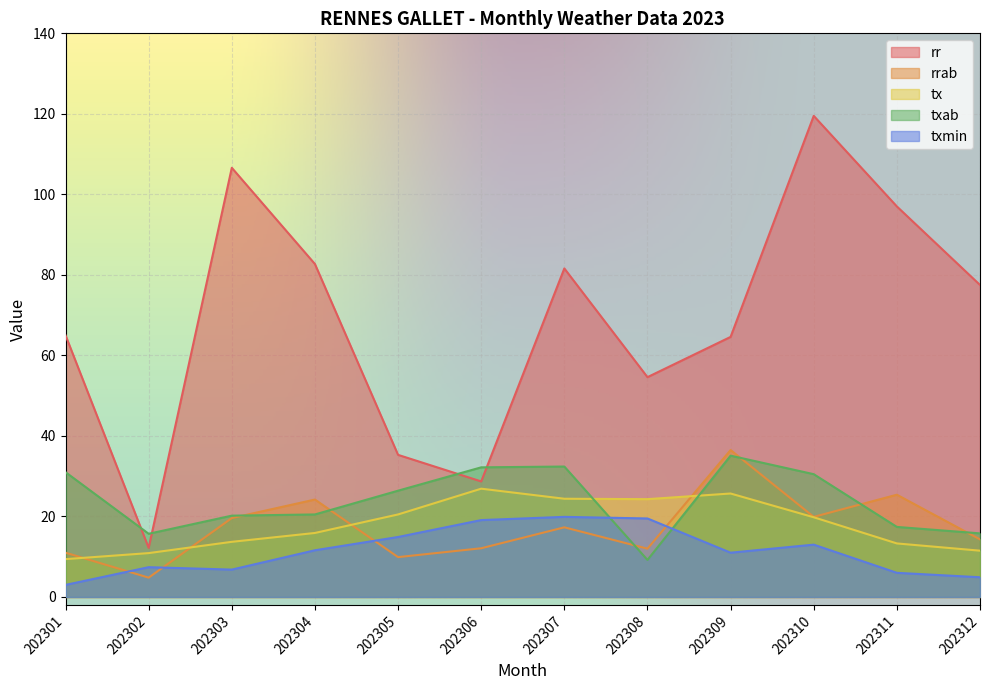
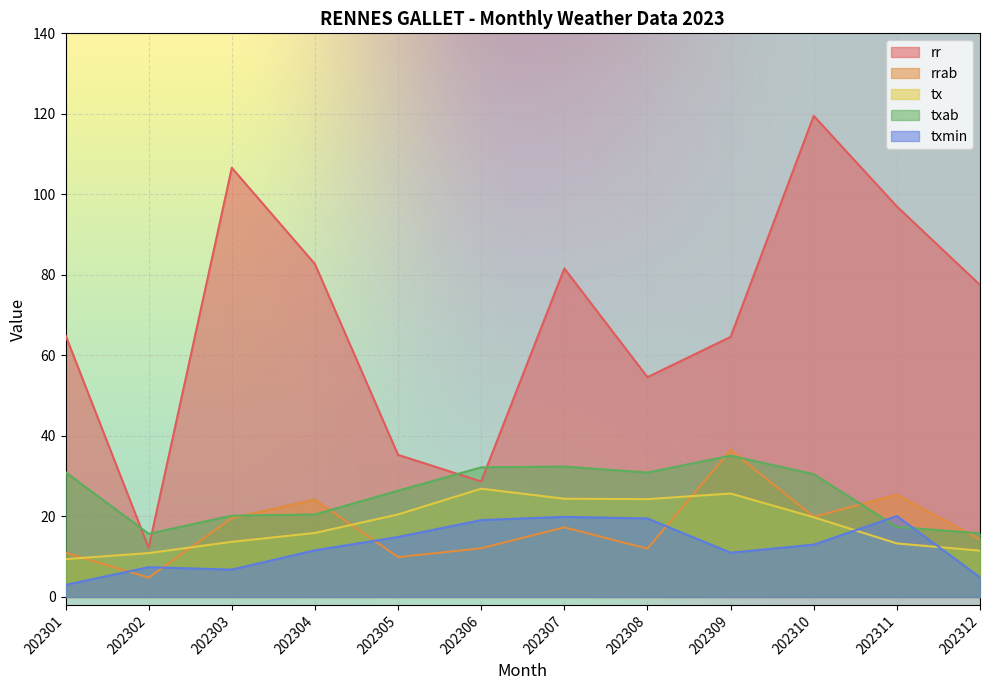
  {
    "txab": {
      "202301": 31,
      "202302": 16,
      "202304": 21,
      "202305": 26,
      "202306": 32,
      "202307": 32,
-     "202308": 9,
+     "202308": 31,
      "202309": 35,
      "202310": 31,
      "202311": 17,
      "202312": 16
    },
    "txmin": {
      "202301": 3,
      "202302": 7,
      "202303": 7,
      "202304": 12,
      "202305": 15,
      "202306": 19,
      "202307": 20,
      "202308": 20,
      "202309": 11,
      "202310": 13,
-     "202311": 6,
+     "202311": 20,
      "202312": 5
    }
  }
